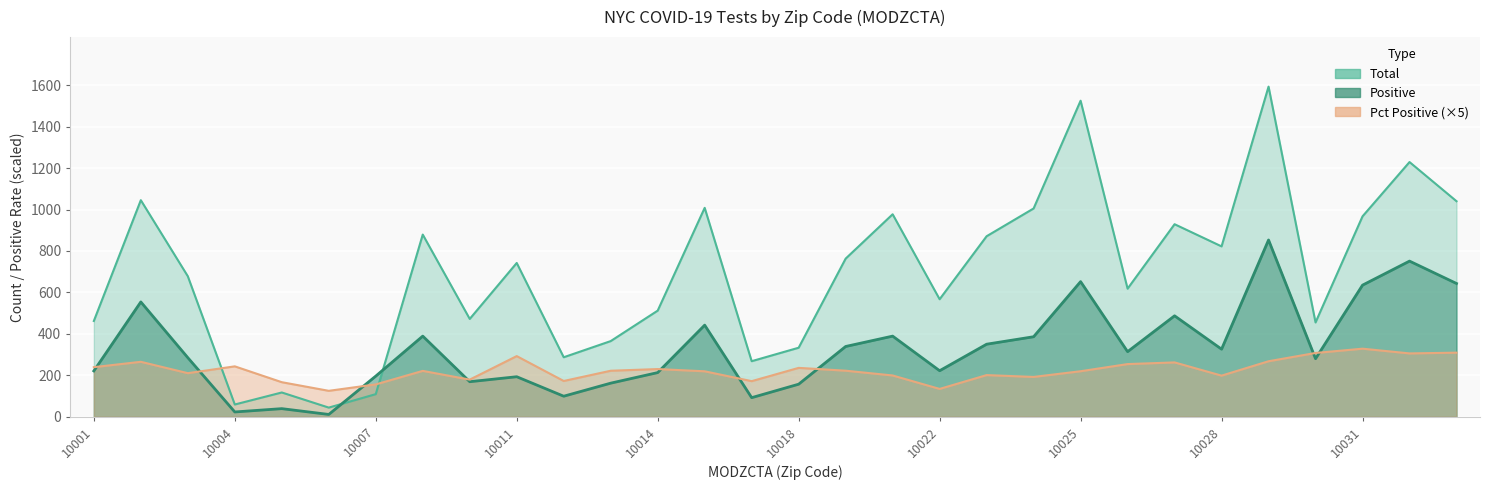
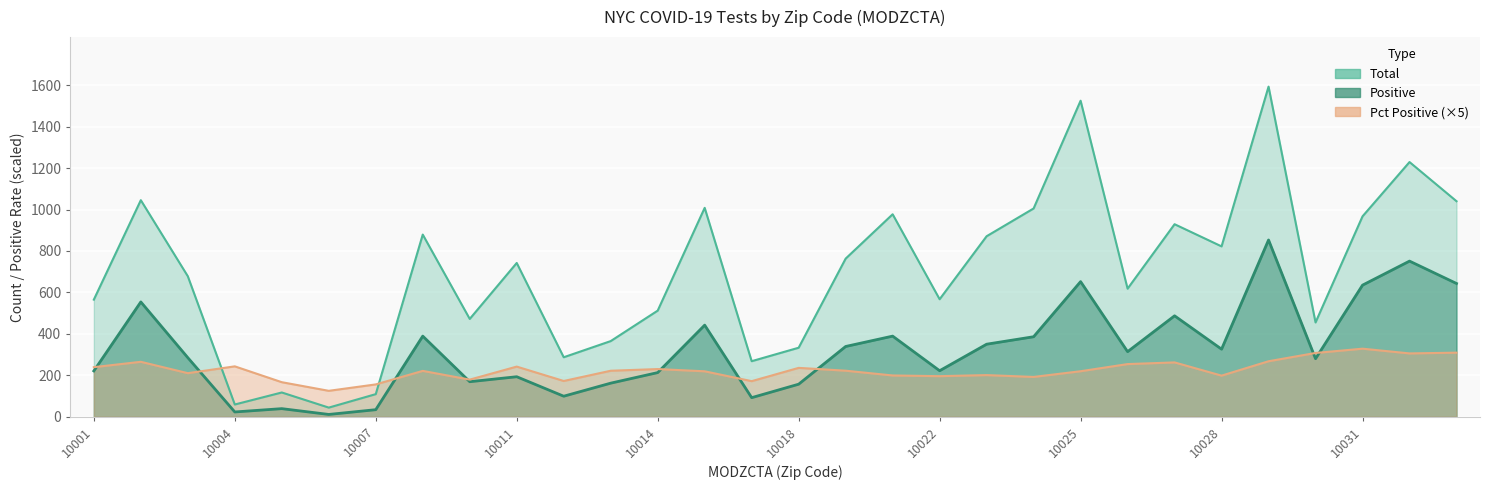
  {
    "Total": {
-     "10001": 460,
+     "10001": 570,
      "10004": 60,
      "10007": 110,
      "10011": 740,
      "10014": 510,
      "10018": 330,
      "10022": 570,
      "10025": 1530,
      "10028": 820,
      "10031": 970
    },
    "Positive": {
      "10001": 220,
      "10004": 20,
-     "10007": 200,
+     "10007": 30,
      "10011": 190,
      "10014": 210,
      "10018": 160,
      "10022": 220,
      "10025": 650,
      "10028": 330,
      "10031": 640
    },
    "Pct Positive (×5)": {
      "10001": 240,
      "10004": 240,
      "10007": 160,
-     "10011": 290,
+     "10011": 240,
      "10014": 230,
      "10018": 240,
-     "10022": 130,
+     "10022": 200,
      "10025": 220,
      "10028": 200,
      "10031": 330
    }
  }
